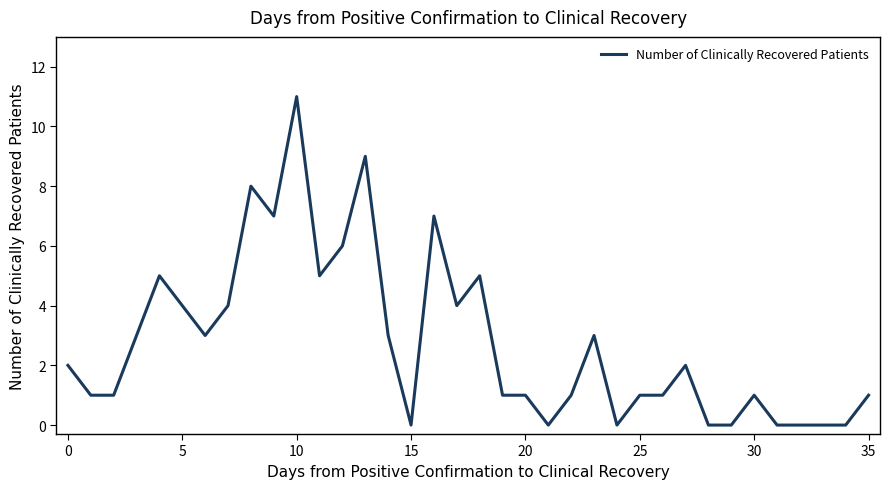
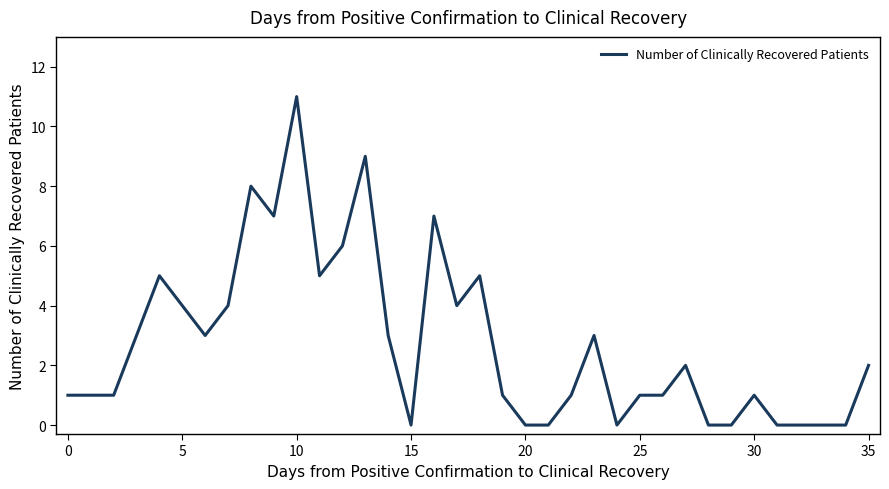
  {
-   "0": 2,
+   "0": 1,
    "5": 4,
    "10": 11,
    "15": 0,
-   "20": 1,
+   "20": 0,
    "25": 1,
    "30": 1,
-   "35": 1
+   "35": 2
  }
